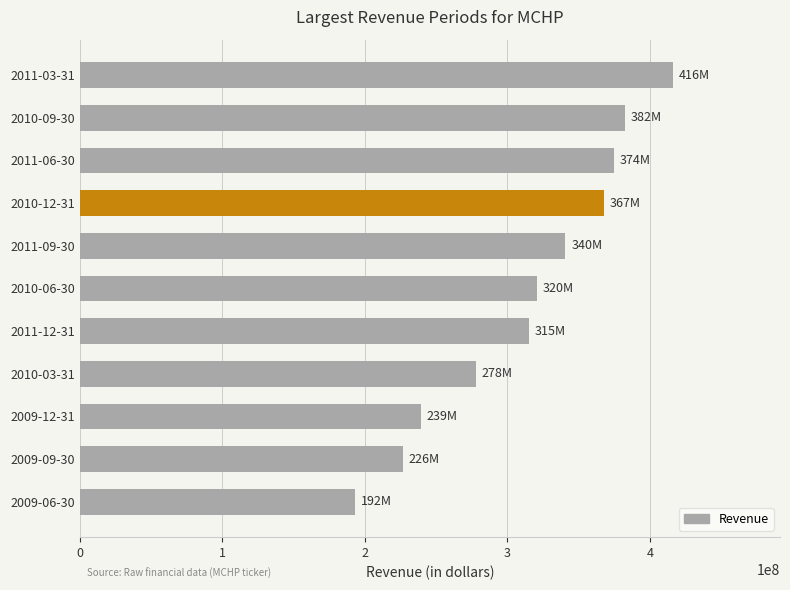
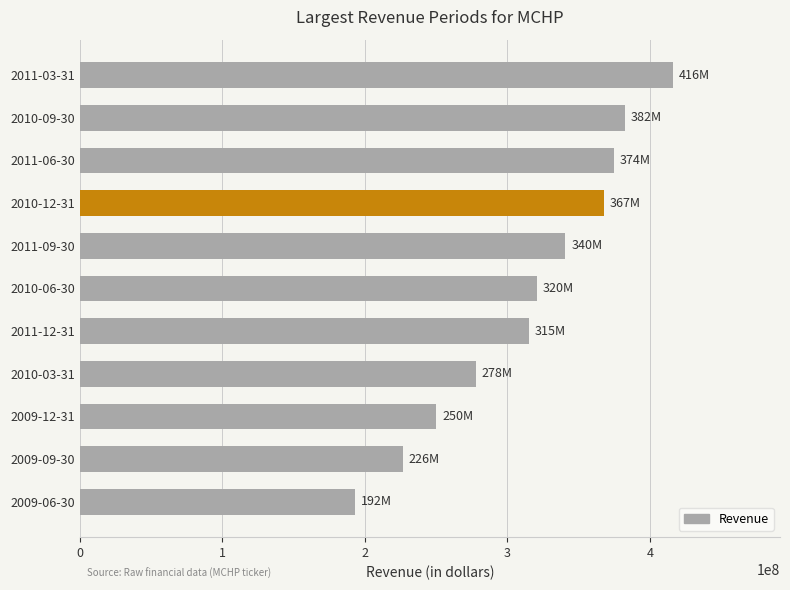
  {
    "2011-03-31": "416M",
    "2010-09-30": "382M",
    "2011-12-31": "315M",
    "2010-03-31": "278M",
-   "2009-12-31": "239M"
+   "2009-12-31": "250M"
  }
